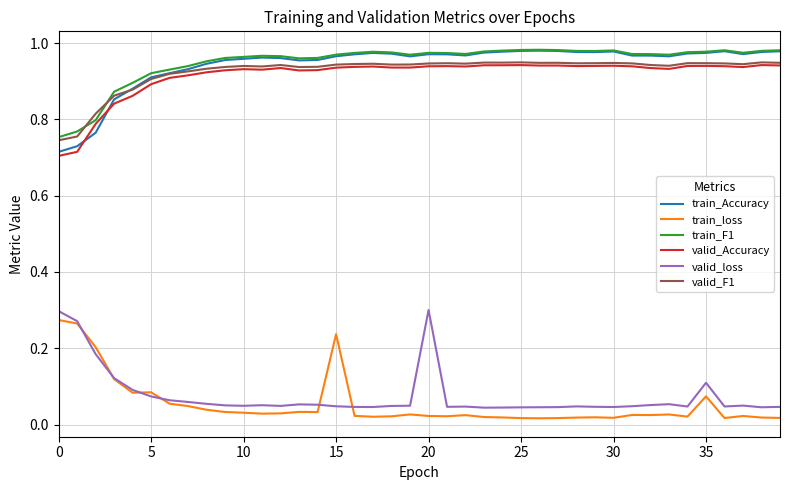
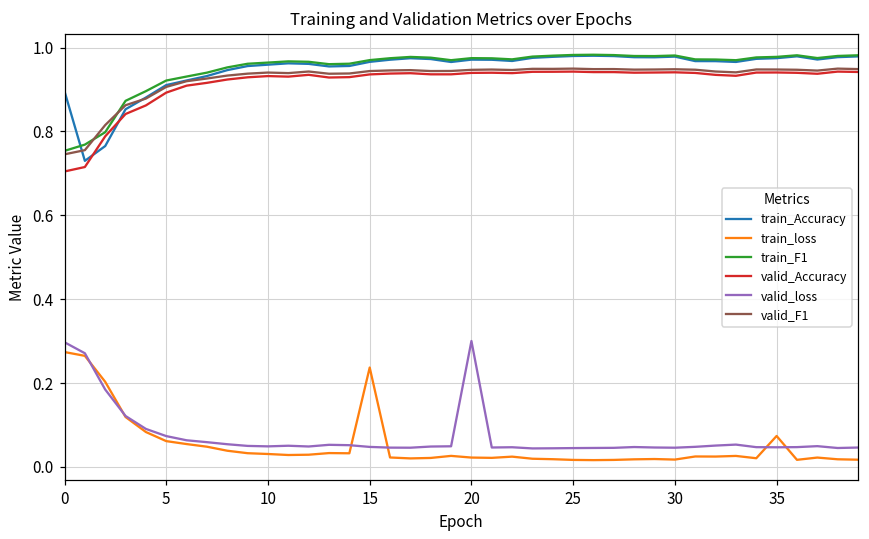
  {
    "train_Accuracy": {
-     "0": 0.72
+     "0": 0.90
    },
    "train_loss": {
      "0": 0.27,
-     "5": 0.08,
+     "5": 0.06,
      "10": 0.03,
      "15": 0.24,
      "20": 0.02,
      "25": 0.02,
      "30": 0.02,
      "35": 0.07
    },
    "train_F1": {
      "0": 0.75,
      "5": 0.92
    },
    "valid_Accuracy": {
      "0": 0.70,
      "5": 0.89,
      "10": 0.93,
      "15": 0.94,
      "20": 0.94,
      "25": 0.94,
      "30": 0.94,
      "35": 0.94
    },
    "valid_loss": {
      "0": 0.30,
      "5": 0.07,
      "10": 0.05,
      "15": 0.05,
      "20": 0.30,
      "25": 0.05,
      "30": 0.05,
-     "35": 0.11
+     "35": 0.05
    },
    "valid_F1": {
      "0": 0.75,
      "10": 0.94,
      "15": 0.94,
      "20": 0.95,
      "25": 0.95,
      "30": 0.95,
      "35": 0.95
    }
  }
